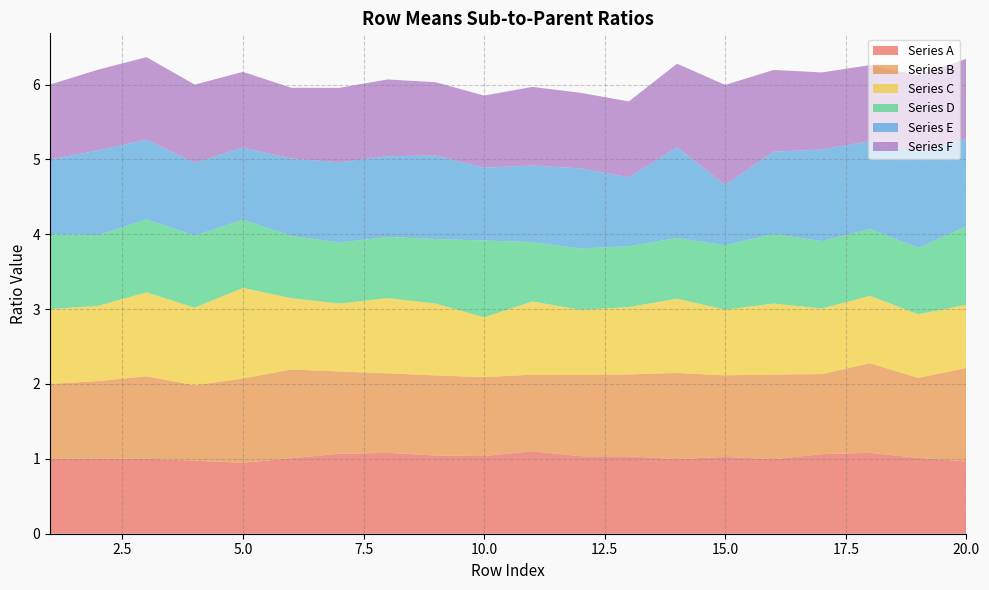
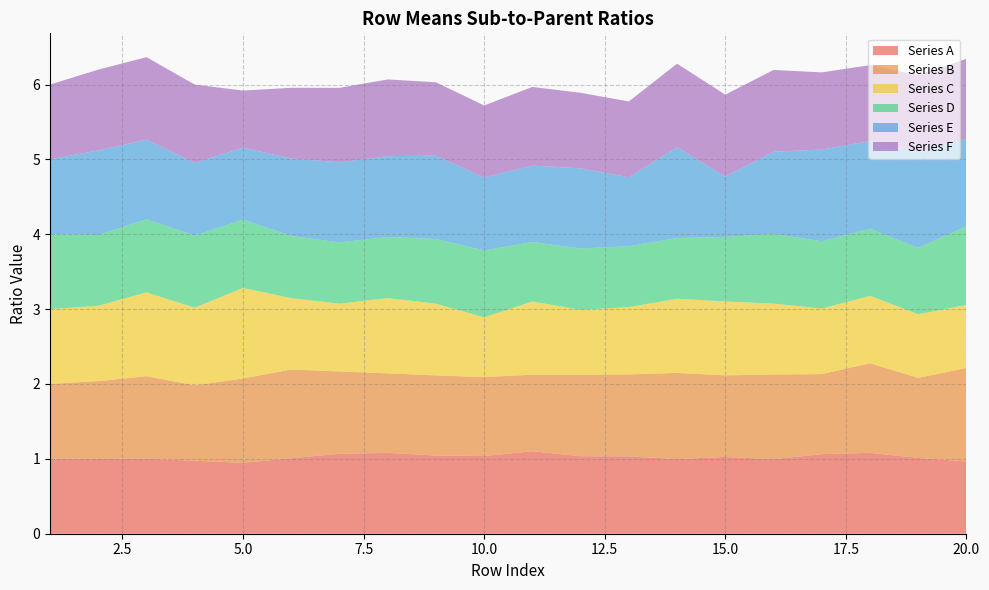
  {
    "Series C": {
      "5.0": 1.2,
      "10.0": 0.8,
-     "15.0": 0.9,
+     "15.0": 1.0,
      "20.0": 0.8
    },
    "Series D": {
      "5.0": 0.9,
-     "10.0": 1.0,
+     "10.0": 0.9,
      "15.0": 0.9,
      "20.0": 1.1
    },
    "Series E": {
      "5.0": 1.0,
      "10.0": 1.0,
      "15.0": 0.8,
      "20.0": 1.2
    },
    "Series F": {
-     "5.0": 1.0,
+     "5.0": 0.8,
      "10.0": 1.0,
-     "15.0": 1.3,
+     "15.0": 1.1,
      "20.0": 1.1
    }
  }
